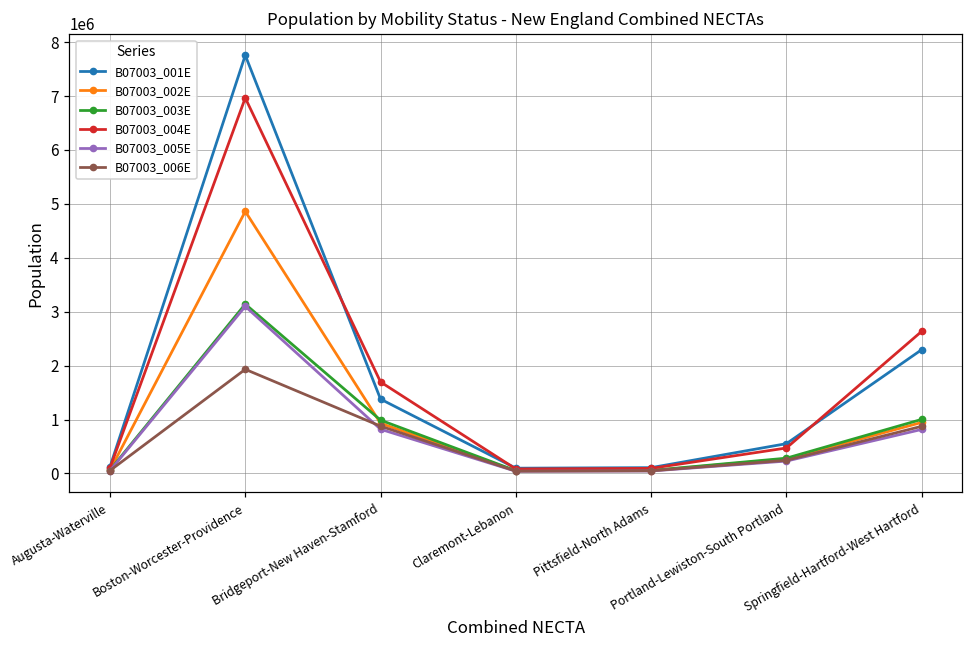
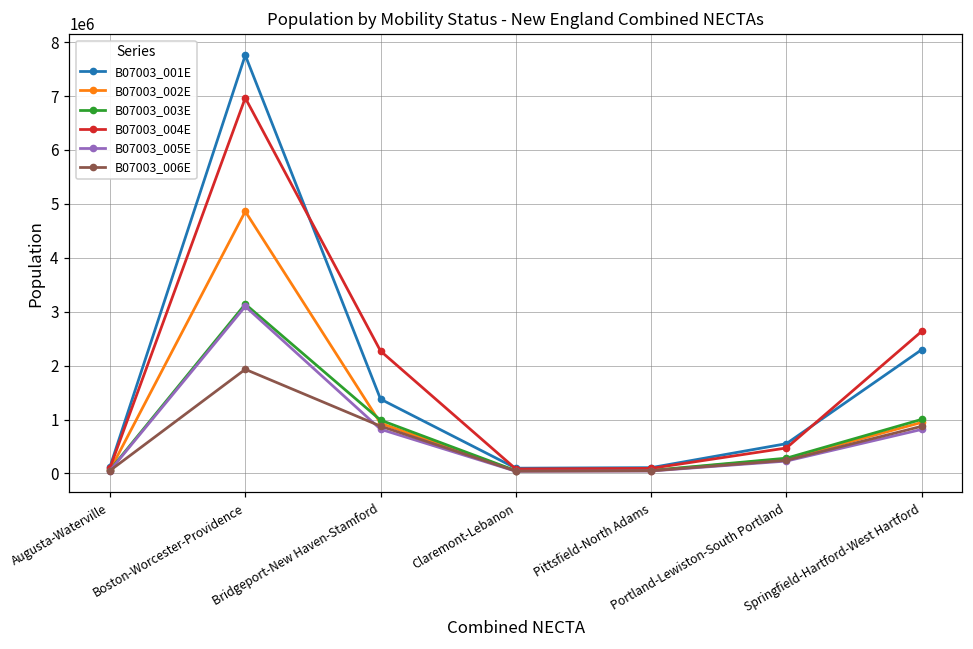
  {
    "B07003_001E": {
      "Boston-Worcester-Providence": 7800000,
      "Bridgeport-New Haven-Stamford": 1400000,
      "Portland-Lewiston-South Portland": 600000,
      "Springfield-Hartford-West Hartford": 2300000
    },
    "B07003_002E": {
      "Boston-Worcester-Providence": 4900000,
      "Bridgeport-New Haven-Stamford": 900000,
      "Springfield-Hartford-West Hartford": 900000
    },
    "B07003_003E": {
      "Bridgeport-New Haven-Stamford": 1000000,
      "Springfield-Hartford-West Hartford": 1000000
    },
    "B07003_004E": {
      "Boston-Worcester-Providence": 7000000,
-     "Bridgeport-New Haven-Stamford": 1700000,
+     "Bridgeport-New Haven-Stamford": 2300000,
      "Portland-Lewiston-South Portland": 500000,
      "Springfield-Hartford-West Hartford": 2600000
    },
    "B07003_005E": {
      "Bridgeport-New Haven-Stamford": 800000,
      "Springfield-Hartford-West Hartford": 800000
    },
    "B07003_006E": {
      "Boston-Worcester-Providence": 1900000,
      "Bridgeport-New Haven-Stamford": 900000,
      "Springfield-Hartford-West Hartford": 900000
    }
  }
